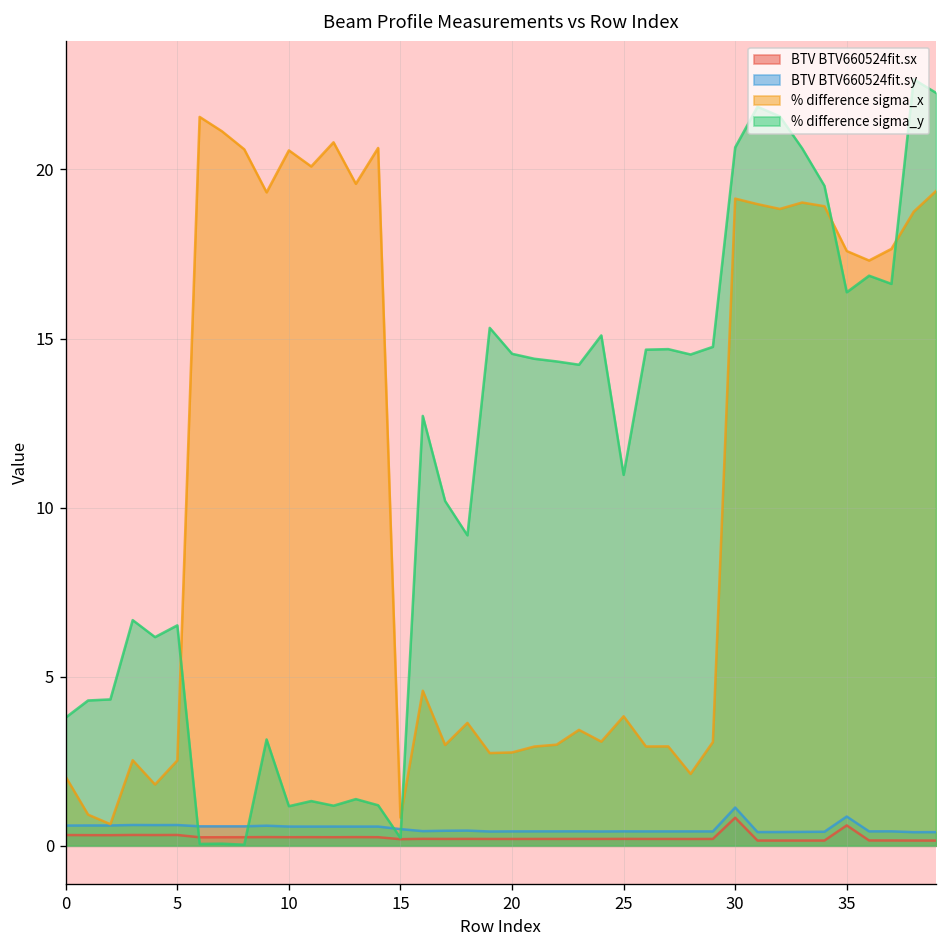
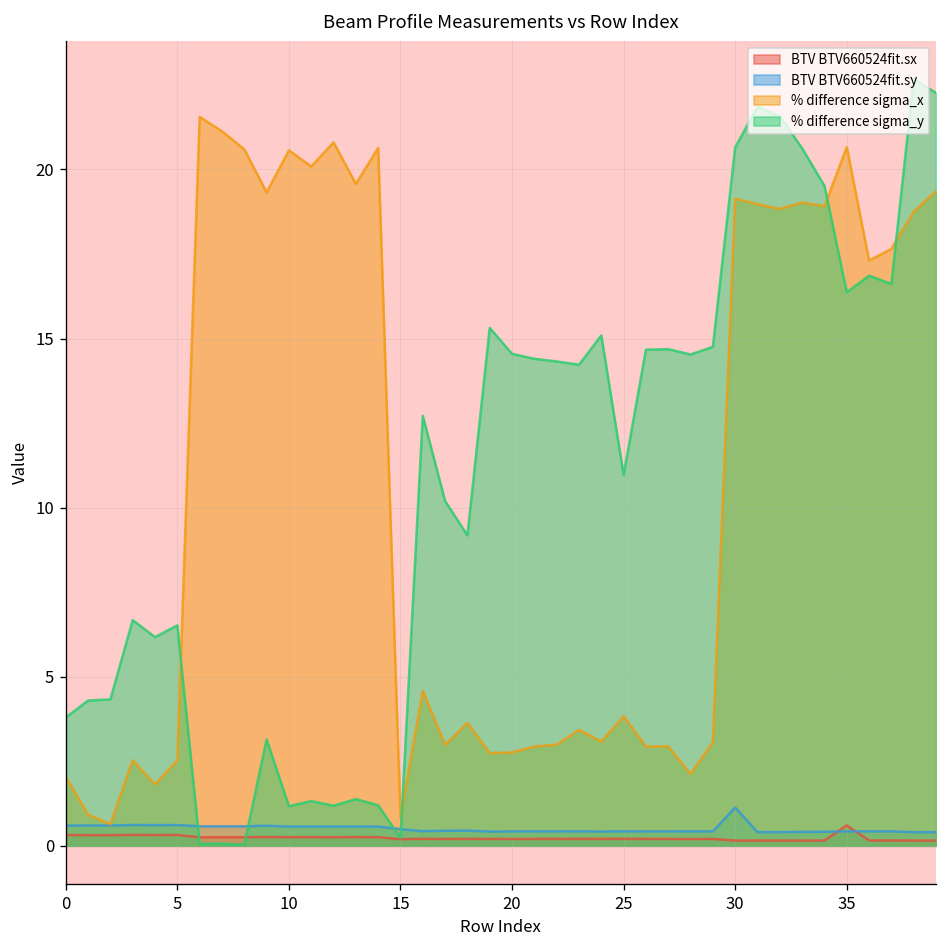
  {
    "BTV BTV660524fit.sx": {
      "0": 0.3,
      "5": 0.3,
      "10": 0.3,
      "20": 0.2,
      "25": 0.2,
-     "30": 0.8,
+     "30": 0.2,
      "35": 0.6
    },
    "BTV BTV660524fit.sy": {
      "0": 0.6,
      "5": 0.6,
      "10": 0.6,
      "15": 0.5,
      "20": 0.4,
      "25": 0.4,
      "30": 1.1,
-     "35": 0.9
+     "35": 0.4
    },
    "% difference sigma_x": {
      "0": 2.0,
      "5": 2.5,
      "10": 20.6,
      "15": 0.8,
      "20": 2.8,
      "25": 3.8,
      "30": 19.1,
-     "35": 17.6
+     "35": 20.7
    },
    "% difference sigma_y": {
      "0": 3.8,
      "5": 6.5,
      "10": 1.2,
      "20": 14.5,
      "25": 11.0,
      "30": 20.7,
      "35": 16.4
    }
  }
